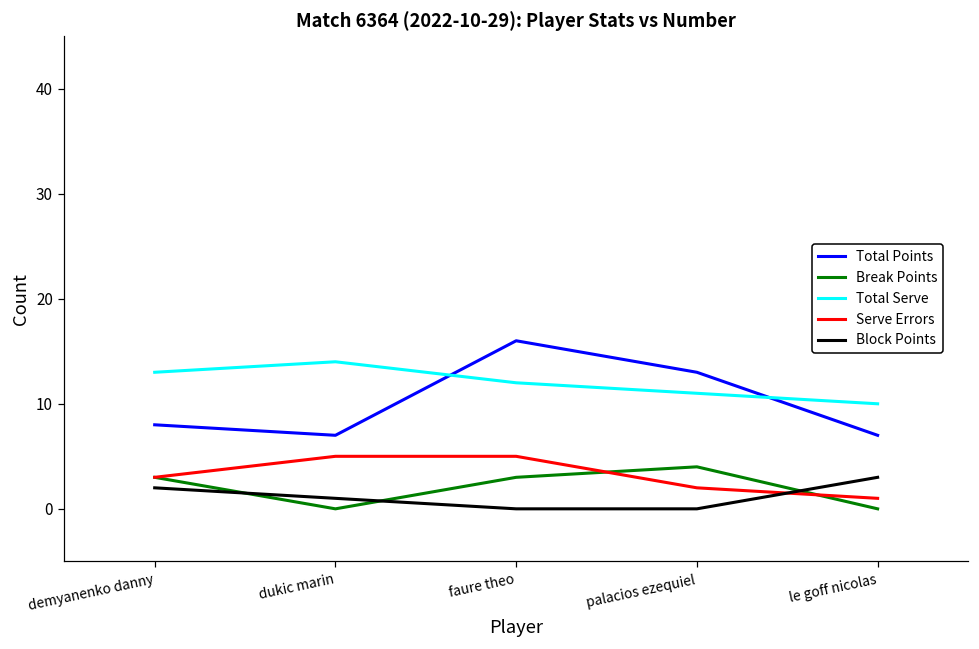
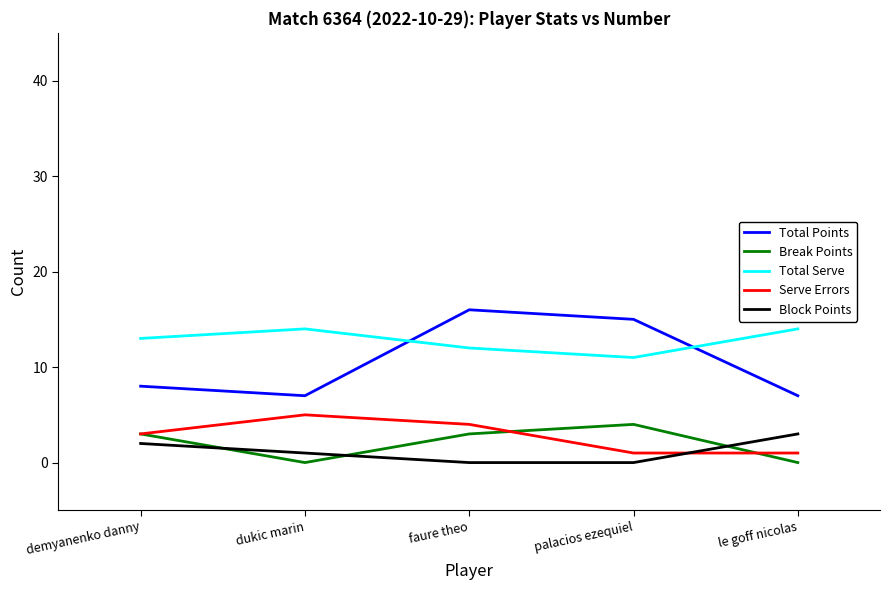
  {
    "Total Points": {
      "demyanenko danny": 8,
      "dukic marin": 7,
      "faure theo": 16,
-     "palacios ezequiel": 13,
+     "palacios ezequiel": 15,
      "le goff nicolas": 7
    },
    "Break Points": {
      "dukic marin": 0,
      "faure theo": 3,
      "palacios ezequiel": 4,
      "le goff nicolas": 0
    },
    "Total Serve": {
      "demyanenko danny": 13,
      "dukic marin": 14,
      "faure theo": 12,
      "palacios ezequiel": 11,
-     "le goff nicolas": 10
+     "le goff nicolas": 14
    },
    "Serve Errors": {
      "dukic marin": 5,
-     "faure theo": 5,
-     "palacios ezequiel": 2,
+     "faure theo": 4,
+     "palacios ezequiel": 1,
      "le goff nicolas": 1
    },
    "Block Points": {
      "demyanenko danny": 2,
      "dukic marin": 1,
      "faure theo": 0,
      "palacios ezequiel": 0,
      "le goff nicolas": 3
    }
  }
